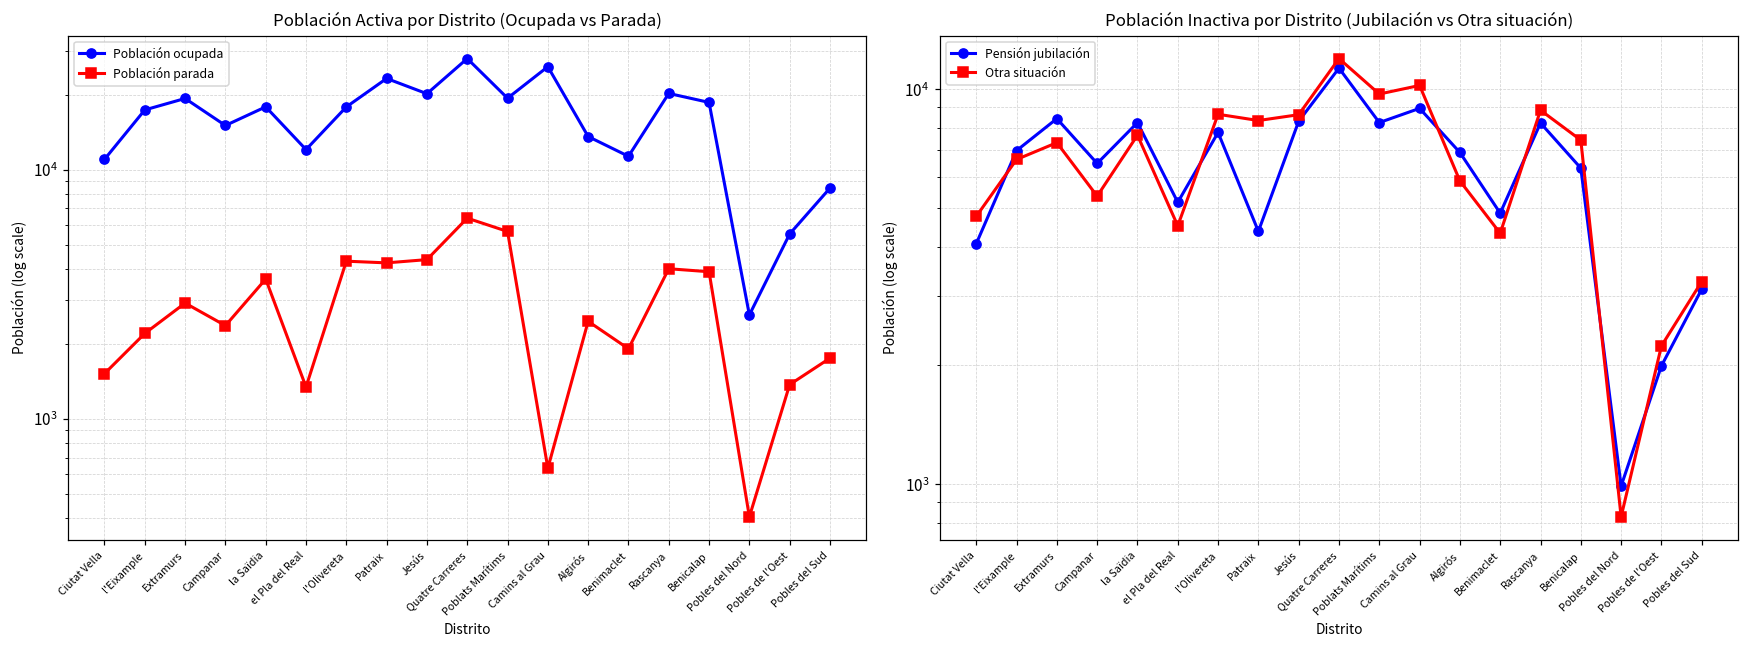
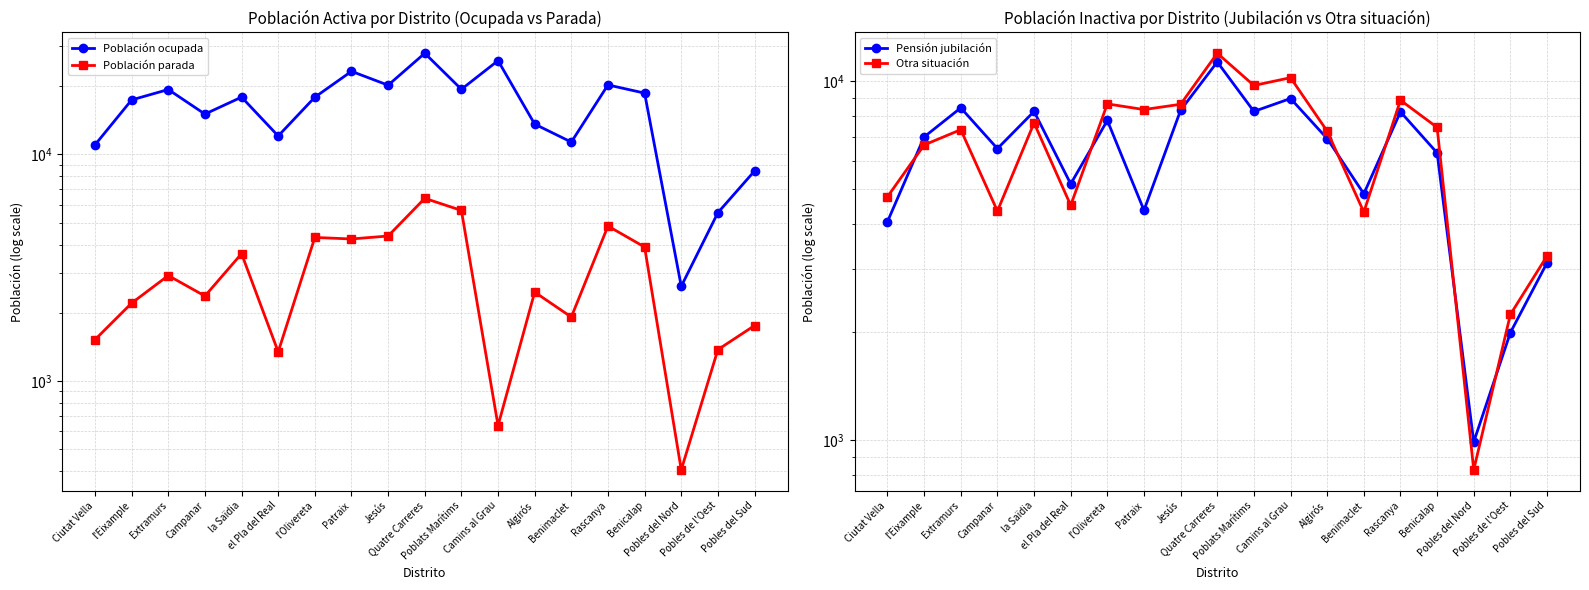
  {
    "Población Activa por Distrito (Ocupada vs Parada)": {
      "Población ocupada": {
        "Ciutat Vella": 11000,
        "l'Eixample": 17000,
        "Extramurs": 19000,
        "Campanar": 15000,
        "la Saïdia": 18000,
        "el Pla del Real": 12000,
        "l'Olivereta": 18000,
        "Patraix": 23000,
        "Jesús": 20000,
        "Quatre Carreres": 28000,
        "Poblats Marítims": 19000,
        "Camins al Grau": 26000,
        "Algirós": 14000,
        "Benimaclet": 11000,
        "Rascanya": 20000,
        "Benicalap": 19000,
        "Pobles del Nord": 2600,
        "Pobles de l'Oest": 5500,
        "Pobles del Sud": 8400
      },
      "Población parada": {
        "Ciutat Vella": 1500,
        "l'Eixample": 2200,
        "Extramurs": 2900,
        "Campanar": 2400,
        "la Saïdia": 3600,
        "el Pla del Real": 1300,
        "l'Olivereta": 4300,
        "Patraix": 4200,
        "Jesús": 4400,
        "Quatre Carreres": 6400,
        "Poblats Marítims": 5700,
        "Camins al Grau": 640,
        "Algirós": 2500,
        "Benimaclet": 1900,
-       "Rascanya": 4000,
+       "Rascanya": 4800,
        "Benicalap": 3900,
        "Pobles del Nord": 410,
        "Pobles de l'Oest": 1400,
        "Pobles del Sud": 1800
      }
    },
    "Población Inactiva por Distrito (Jubilación vs Otra situación)": {
      "Pensión jubilación": {
        "Ciutat Vella": 4100,
        "l'Eixample": 7000,
        "Extramurs": 8400,
        "Campanar": 6500,
        "la Saïdia": 8200,
        "el Pla del Real": 5200,
        "l'Olivereta": 7800,
        "Patraix": 4400,
        "Jesús": 8300,
        "Quatre Carreres": 11300,
        "Poblats Marítims": 8200,
        "Camins al Grau": 8900,
        "Algirós": 6900,
        "Benimaclet": 4900,
        "Rascanya": 8200,
        "Benicalap": 6300,
        "Pobles del Nord": 990,
        "Pobles de l'Oest": 2000,
        "Pobles del Sud": 3100
      },
      "Otra situación": {
        "Ciutat Vella": 4800,
        "l'Eixample": 6600,
        "Extramurs": 7300,
-       "Campanar": 5400,
+       "Campanar": 4300,
        "la Saïdia": 7700,
        "el Pla del Real": 4500,
        "l'Olivereta": 8600,
        "Patraix": 8300,
        "Jesús": 8600,
        "Quatre Carreres": 12000,
        "Poblats Marítims": 9700,
        "Camins al Grau": 10200,
-       "Algirós": 5900,
+       "Algirós": 7300,
        "Benimaclet": 4300,
        "Rascanya": 8900,
        "Benicalap": 7400,
        "Pobles del Nord": 830,
        "Pobles de l'Oest": 2200,
        "Pobles del Sud": 3300
      }
    }
  }
